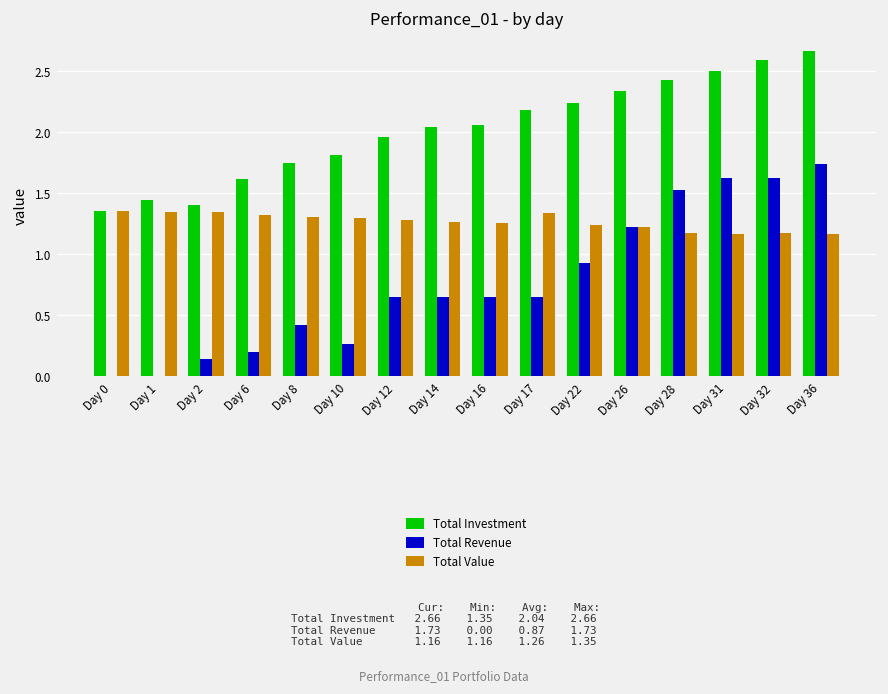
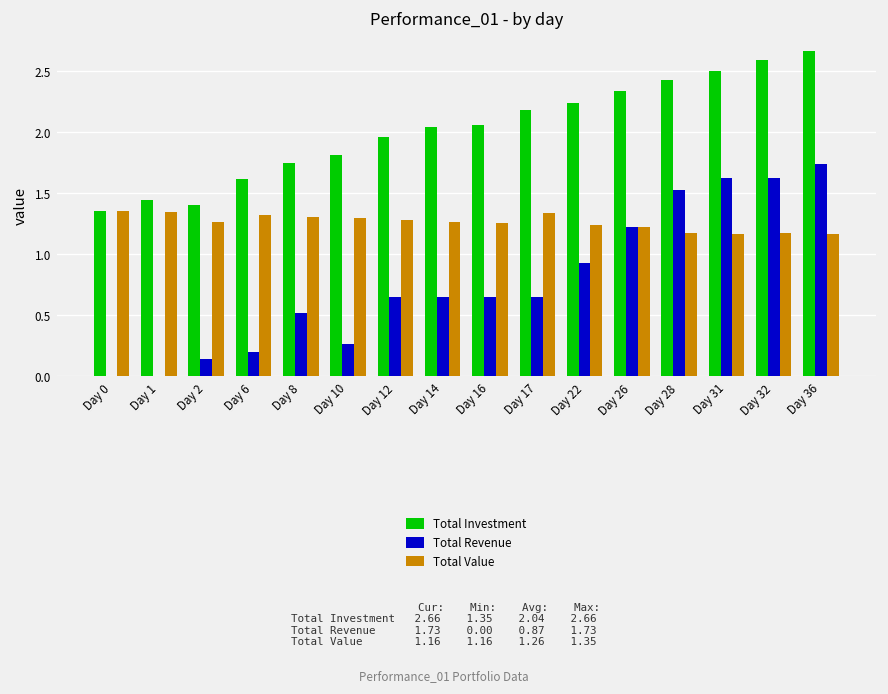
  {
    "Total Investment": {
      "Day 0": 1.35,
      "Day 1": 1.44,
      "Day 2": 1.40,
      "Day 6": 1.62,
      "Day 8": 1.75,
      "Day 10": 1.81,
      "Day 12": 1.96,
      "Day 14": 2.04,
      "Day 16": 2.06,
      "Day 17": 2.17,
      "Day 22": 2.24,
      "Day 26": 2.33,
      "Day 28": 2.42,
      "Day 31": 2.50,
      "Day 32": 2.59,
      "Day 36": 2.66
    },
    "Total Revenue": {
      "Day 0": 0.00,
      "Day 1": 0.00,
      "Day 2": 0.14,
      "Day 6": 0.20,
-     "Day 8": 0.42,
+     "Day 8": 0.51,
      "Day 10": 0.26,
      "Day 12": 0.64,
      "Day 14": 0.64,
      "Day 16": 0.64,
      "Day 17": 0.64,
      "Day 22": 0.93,
      "Day 26": 1.22,
      "Day 28": 1.53,
      "Day 31": 1.62,
      "Day 32": 1.62,
      "Day 36": 1.73
    },
    "Total Value": {
      "Day 0": 1.35,
      "Day 1": 1.35,
-     "Day 2": 1.34,
+     "Day 2": 1.26,
      "Day 6": 1.31,
      "Day 8": 1.30,
      "Day 10": 1.29,
      "Day 12": 1.28,
      "Day 14": 1.26,
      "Day 16": 1.26,
      "Day 17": 1.34,
      "Day 22": 1.24,
      "Day 26": 1.22,
      "Day 28": 1.17,
      "Day 31": 1.16,
      "Day 32": 1.17,
      "Day 36": 1.16
    }
  }
